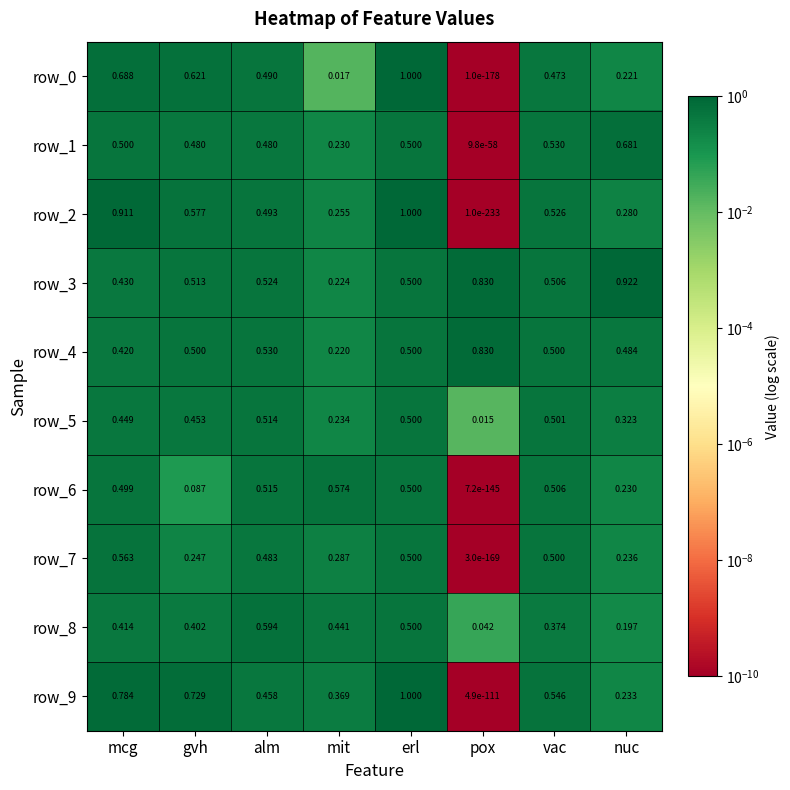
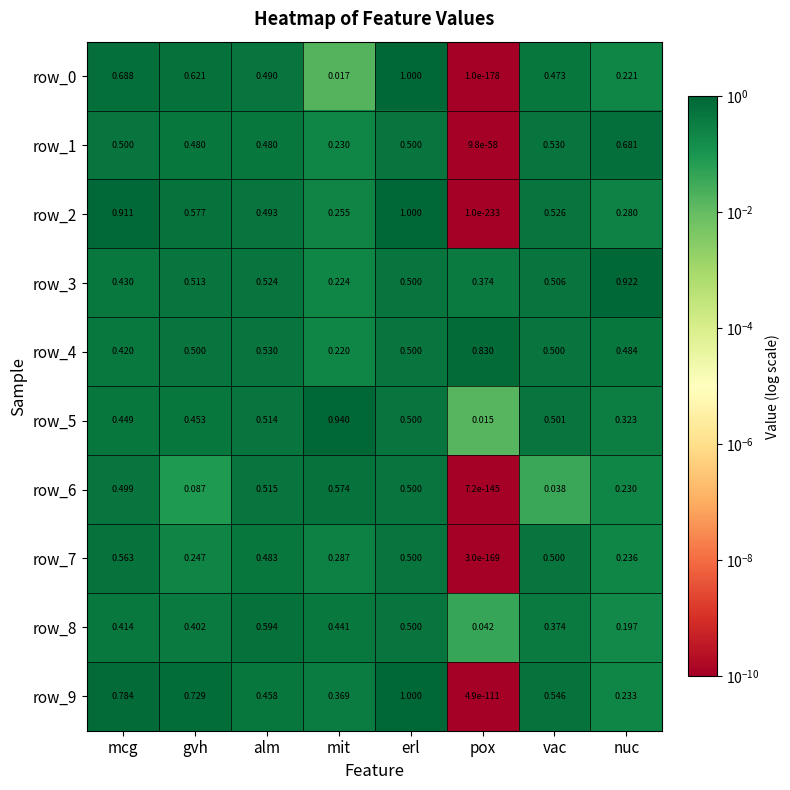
  {
    "row_0": {
      "mcg": "0.688",
      "gvh": "0.621",
      "alm": "0.490",
      "mit": "0.017",
      "erl": "1.000",
      "pox": "1.0e-178",
      "vac": "0.473",
      "nuc": "0.221"
    },
    "row_1": {
      "mcg": "0.500",
      "gvh": "0.480",
      "alm": "0.480",
      "mit": "0.230",
      "erl": "0.500",
      "pox": "9.8e-58",
      "vac": "0.530",
      "nuc": "0.681"
    },
    "row_2": {
      "mcg": "0.911",
      "gvh": "0.577",
      "alm": "0.493",
      "mit": "0.255",
      "erl": "1.000",
      "pox": "1.0e-233",
      "vac": "0.526",
      "nuc": "0.280"
    },
    "row_3": {
      "mcg": "0.430",
      "gvh": "0.513",
      "alm": "0.524",
      "mit": "0.224",
      "erl": "0.500",
-     "pox": "0.830",
+     "pox": "0.374",
      "vac": "0.506",
      "nuc": "0.922"
    },
    "row_4": {
      "mcg": "0.420",
      "gvh": "0.500",
      "alm": "0.530",
      "mit": "0.220",
      "erl": "0.500",
      "pox": "0.830",
      "vac": "0.500",
      "nuc": "0.484"
    },
    "row_5": {
      "mcg": "0.449",
      "gvh": "0.453",
      "alm": "0.514",
-     "mit": "0.234",
+     "mit": "0.940",
      "erl": "0.500",
      "pox": "0.015",
      "vac": "0.501",
      "nuc": "0.323"
    },
    "row_6": {
      "mcg": "0.499",
      "gvh": "0.087",
      "alm": "0.515",
      "mit": "0.574",
      "erl": "0.500",
      "pox": "7.2e-145",
-     "vac": "0.506",
+     "vac": "0.038",
      "nuc": "0.230"
    },
    "row_7": {
      "mcg": "0.563",
      "gvh": "0.247",
      "alm": "0.483",
      "mit": "0.287",
      "erl": "0.500",
      "pox": "3.0e-169",
      "vac": "0.500",
      "nuc": "0.236"
    },
    "row_8": {
      "mcg": "0.414",
      "gvh": "0.402",
      "alm": "0.594",
      "mit": "0.441",
      "erl": "0.500",
      "pox": "0.042",
      "vac": "0.374",
      "nuc": "0.197"
    },
    "row_9": {
      "mcg": "0.784",
      "gvh": "0.729",
      "alm": "0.458",
      "mit": "0.369",
      "erl": "1.000",
      "pox": "4.9e-111",
      "vac": "0.546",
      "nuc": "0.233"
    }
  }
